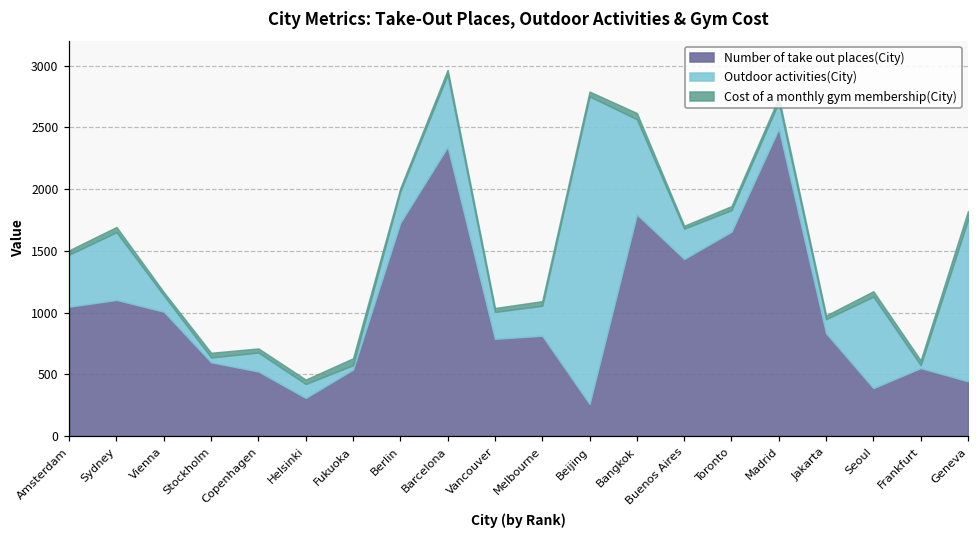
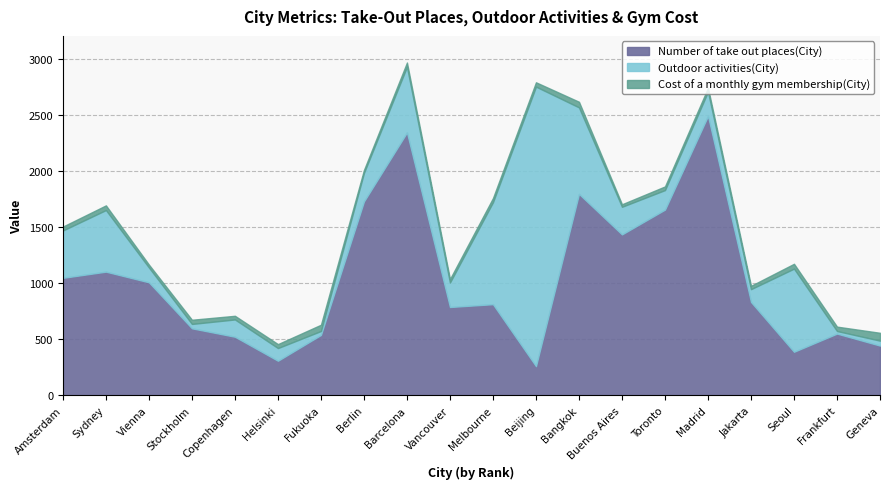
  {
    "Outdoor activities(City)": {
      "Amsterdam": 420,
      "Sydney": 550,
      "Vienna": 130,
      "Stockholm": 40,
      "Copenhagen": 150,
      "Helsinki": 110,
      "Fukuoka": 40,
      "Berlin": 250,
      "Barcelona": 590,
      "Vancouver": 220,
-     "Melbourne": 240,
+     "Melbourne": 910,
      "Beijing": 2490,
      "Bangkok": 770,
      "Toronto": 170,
      "Jakarta": 110,
      "Seoul": 740,
      "Frankfurt": 20,
-     "Geneva": 1310
+     "Geneva": 40
    }
  }
